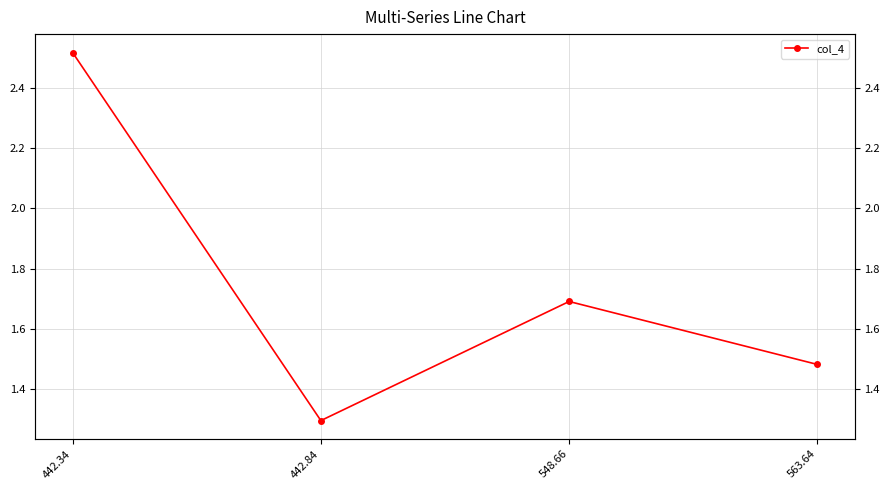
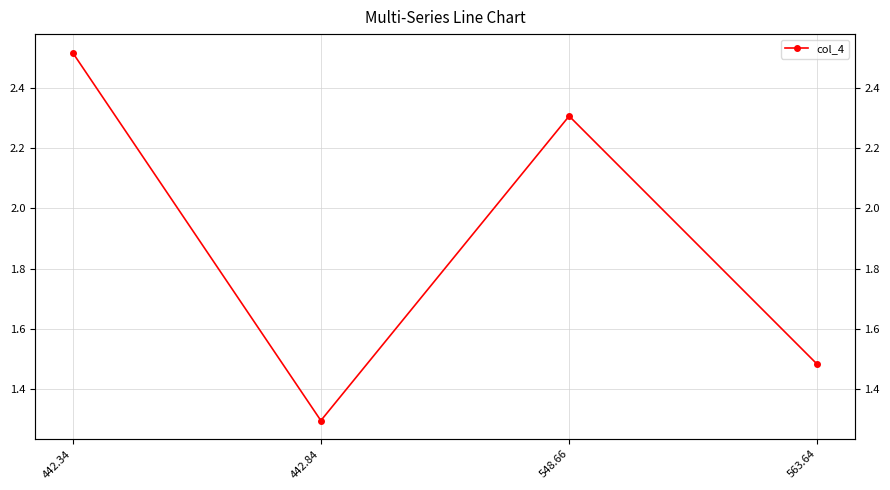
  {
    "442.34": 2.52,
    "442.84": 1.30,
-   "548.66": 1.69,
+   "548.66": 2.31,
    "563.64": 1.48
  }
